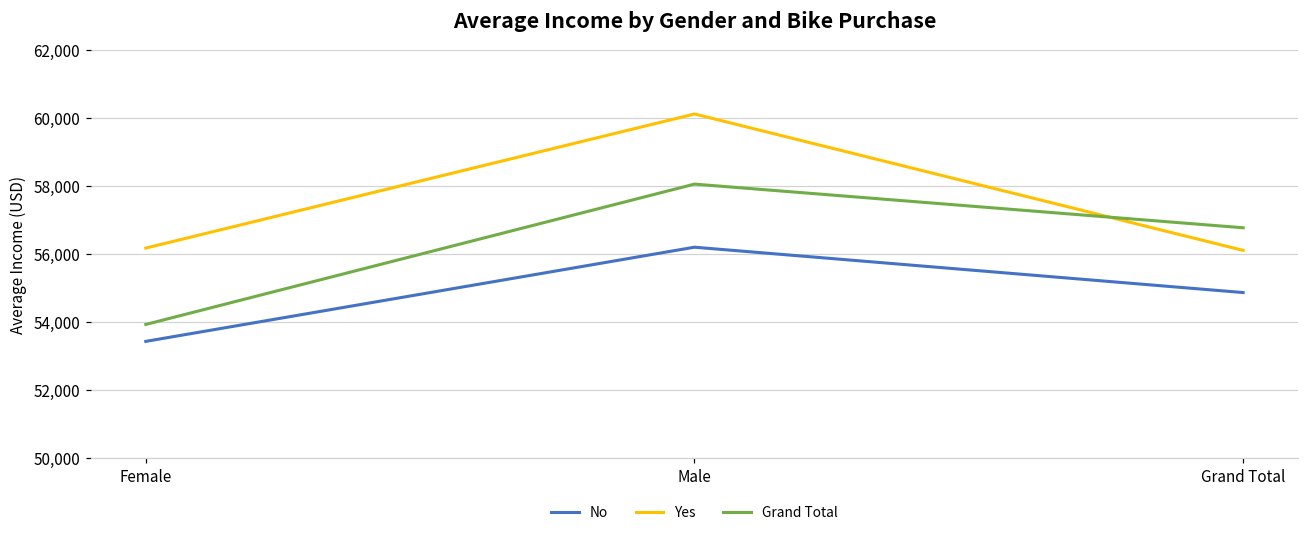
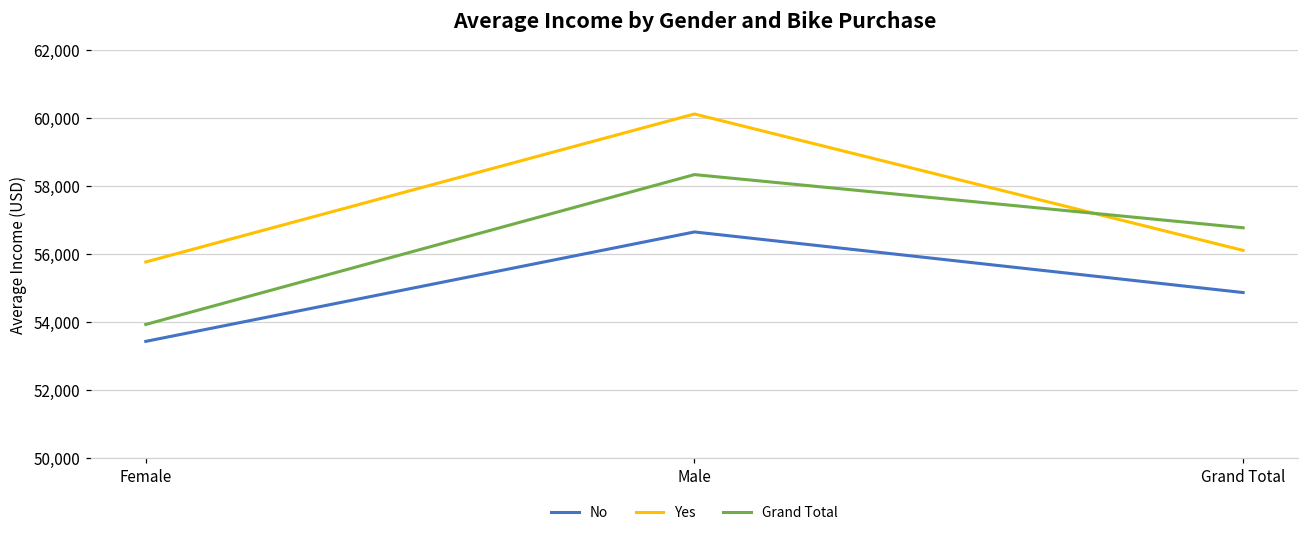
  {
    "No": {
      "Female": "53,400",
-     "Male": "56,200",
+     "Male": "56,700",
      "Grand Total": "54,900"
    },
    "Yes": {
-     "Female": "56,200",
+     "Female": "55,800",
      "Male": "60,100",
      "Grand Total": "56,100"
    },
    "Grand Total": {
      "Female": "53,900",
-     "Male": "58,100",
+     "Male": "58,300",
      "Grand Total": "56,800"
    }
  }
